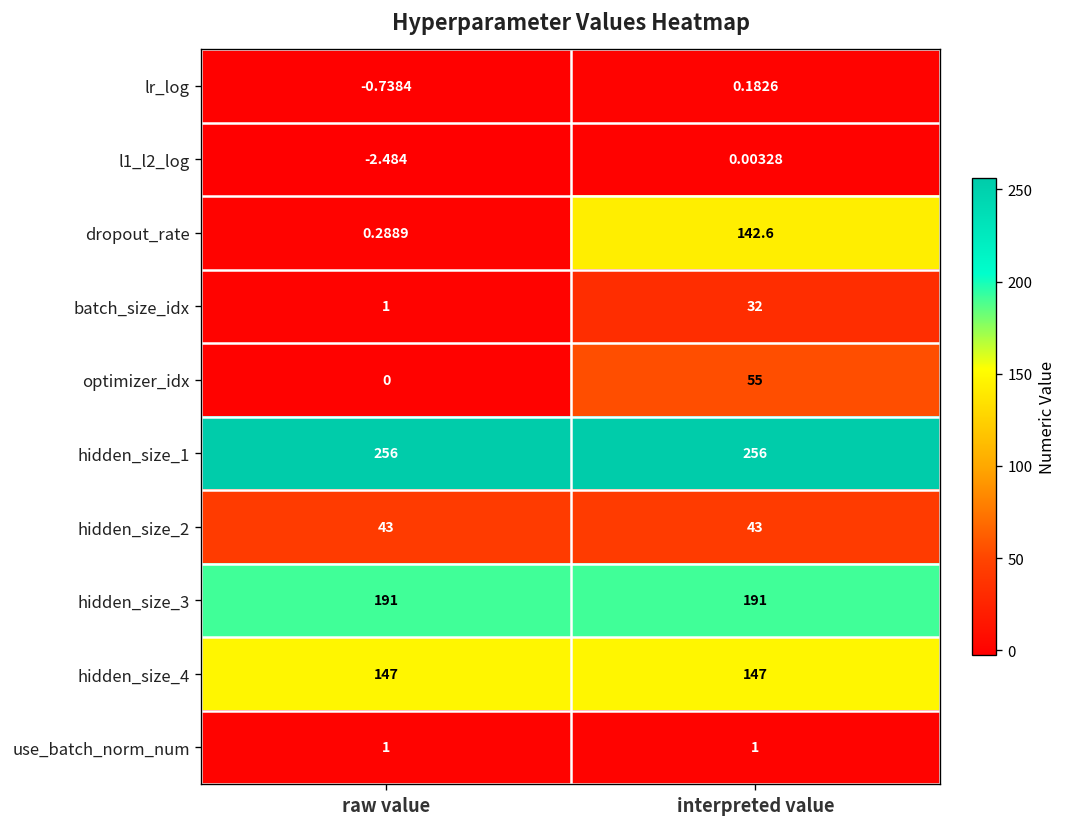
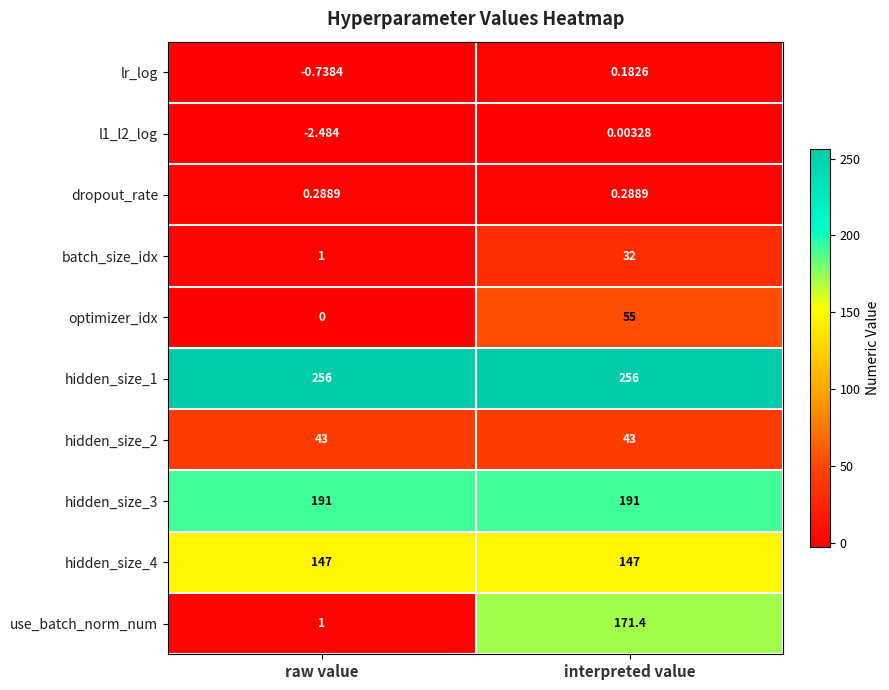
  {
    "lr_log": {
      "raw value": -0.7384,
      "interpreted value": 0.1826
    },
    "l1_l2_log": {
      "raw value": -2.484,
      "interpreted value": 0.00328
    },
    "dropout_rate": {
      "raw value": 0.2889,
-     "interpreted value": 142.6
+     "interpreted value": 0.2889
    },
    "batch_size_idx": {
      "raw value": 1,
      "interpreted value": 32
    },
    "optimizer_idx": {
      "raw value": 0,
      "interpreted value": 55
    },
    "hidden_size_1": {
      "raw value": 256,
      "interpreted value": 256
    },
    "hidden_size_2": {
      "raw value": 43,
      "interpreted value": 43
    },
    "hidden_size_3": {
      "raw value": 191,
      "interpreted value": 191
    },
    "hidden_size_4": {
      "raw value": 147,
      "interpreted value": 147
    },
    "use_batch_norm_num": {
      "raw value": 1,
-     "interpreted value": 1
+     "interpreted value": 171.4
    }
  }
